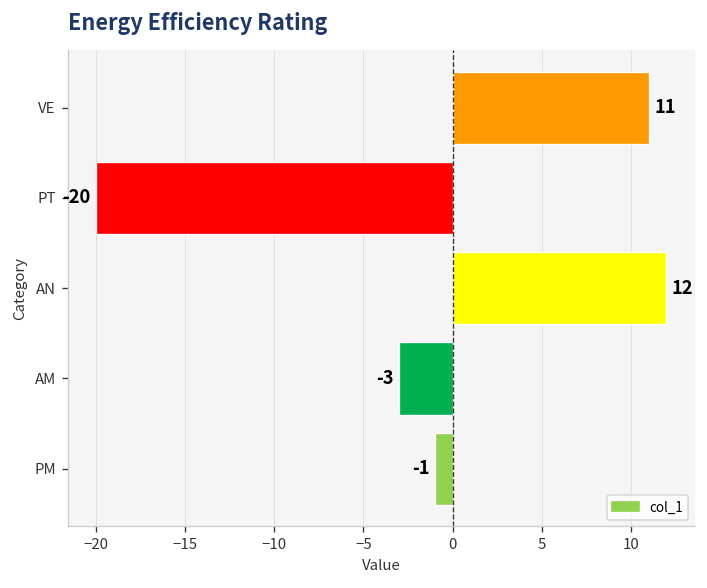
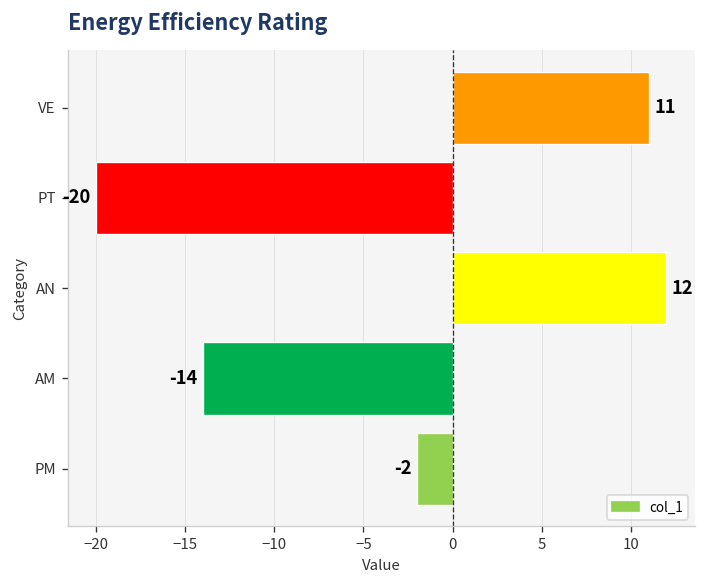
  {
    "VE": 11,
    "PT": -20,
    "AN": 12,
-   "AM": -3,
-   "PM": -1
+   "AM": -14,
+   "PM": -2
  }
